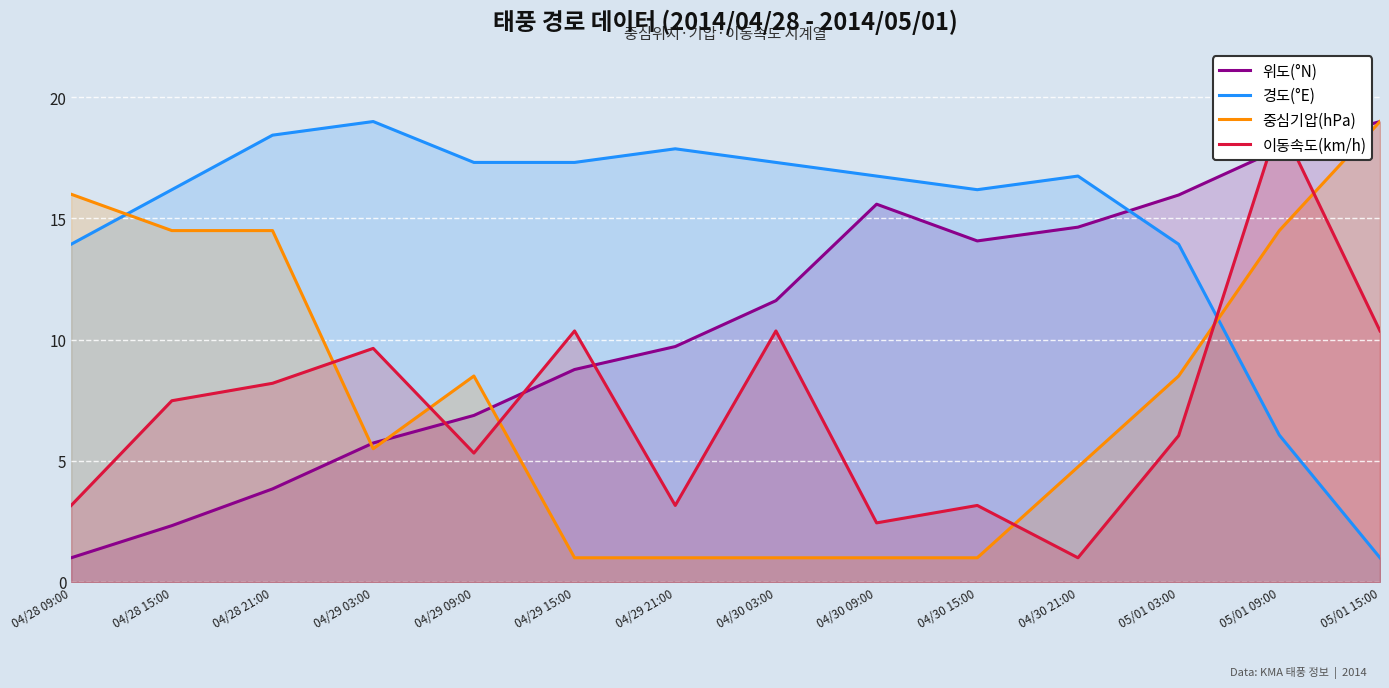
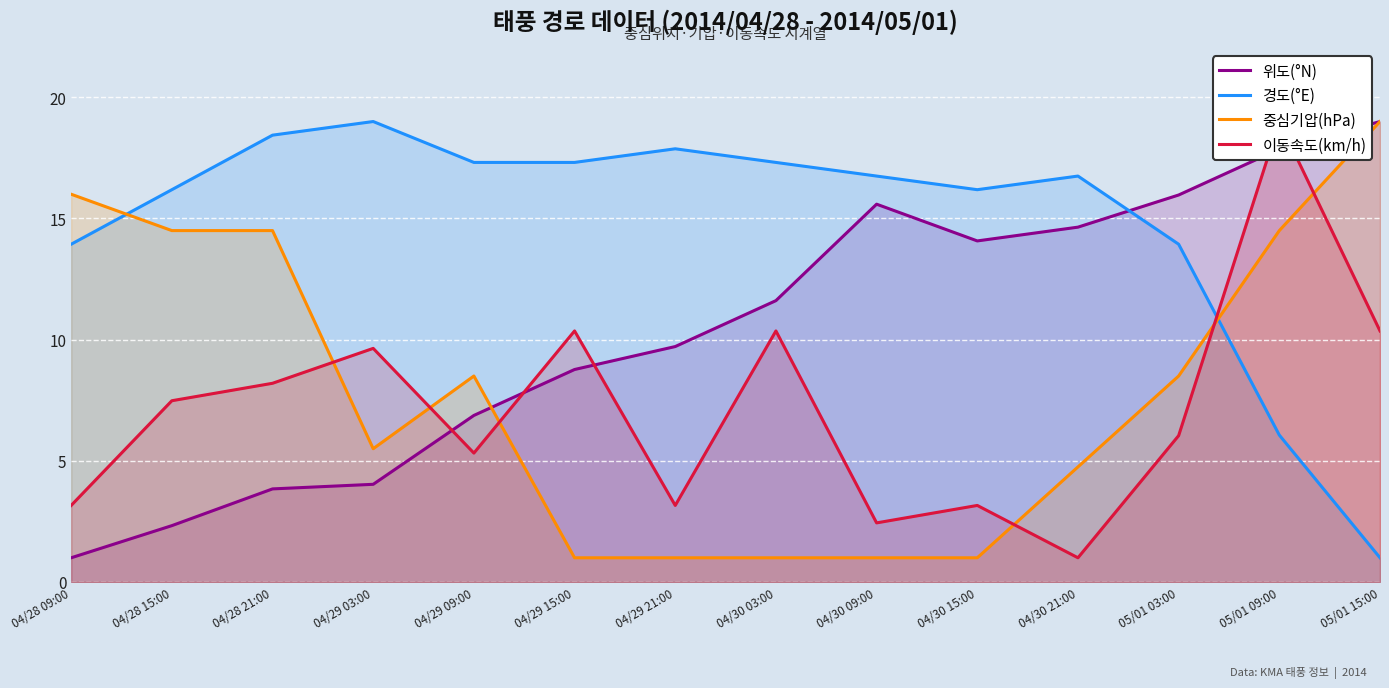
  {
    "위도(°N)": {
      "04/28 09:00": 1.0,
      "04/28 15:00": 2.3,
      "04/28 21:00": 3.8,
-     "04/29 03:00": 5.7,
+     "04/29 03:00": 4.0,
      "04/29 09:00": 6.9,
      "04/29 15:00": 8.8,
      "04/29 21:00": 9.7,
      "04/30 03:00": 11.6,
      "04/30 09:00": 15.6,
      "04/30 15:00": 14.1,
      "04/30 21:00": 14.6,
      "05/01 03:00": 16.0
    },
    "경도(°E)": {
      "04/28 09:00": 13.9,
      "04/28 15:00": 16.2,
      "04/28 21:00": 18.4,
      "04/29 03:00": 19.0,
      "04/29 09:00": 17.3,
      "04/29 15:00": 17.3,
      "04/29 21:00": 17.9,
      "04/30 03:00": 17.3,
      "04/30 09:00": 16.7,
      "04/30 15:00": 16.2,
      "04/30 21:00": 16.7,
      "05/01 03:00": 13.9,
      "05/01 09:00": 6.1,
      "05/01 15:00": 1.0
    },
    "중심기압(hPa)": {
      "04/28 09:00": 16.0,
      "04/28 15:00": 14.5,
      "04/28 21:00": 14.5,
      "04/29 03:00": 5.5,
      "04/29 09:00": 8.5,
      "04/29 15:00": 1.0,
      "04/29 21:00": 1.0,
      "04/30 03:00": 1.0,
      "04/30 09:00": 1.0,
      "04/30 15:00": 1.0,
      "04/30 21:00": 4.8,
      "05/01 03:00": 8.5,
      "05/01 09:00": 14.5
    },
    "이동속도(km/h)": {
      "04/28 09:00": 3.2,
      "04/28 15:00": 7.5,
      "04/28 21:00": 8.2,
      "04/29 03:00": 9.6,
      "04/29 09:00": 5.3,
      "04/29 15:00": 10.4,
      "04/29 21:00": 3.2,
      "04/30 03:00": 10.4,
      "04/30 09:00": 2.4,
      "04/30 15:00": 3.2,
      "04/30 21:00": 1.0,
      "05/01 03:00": 6.0,
      "05/01 15:00": 10.4
    }
  }
